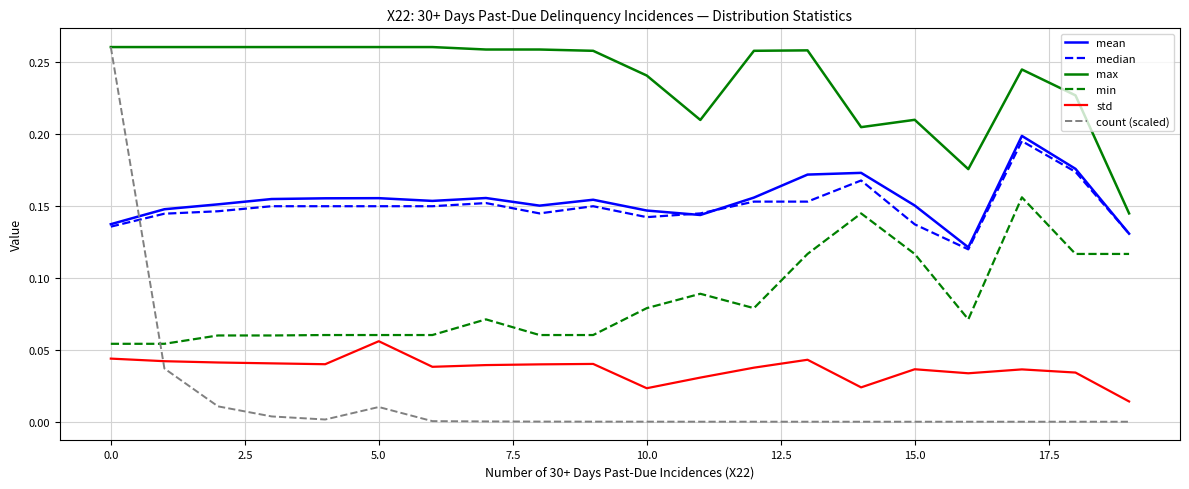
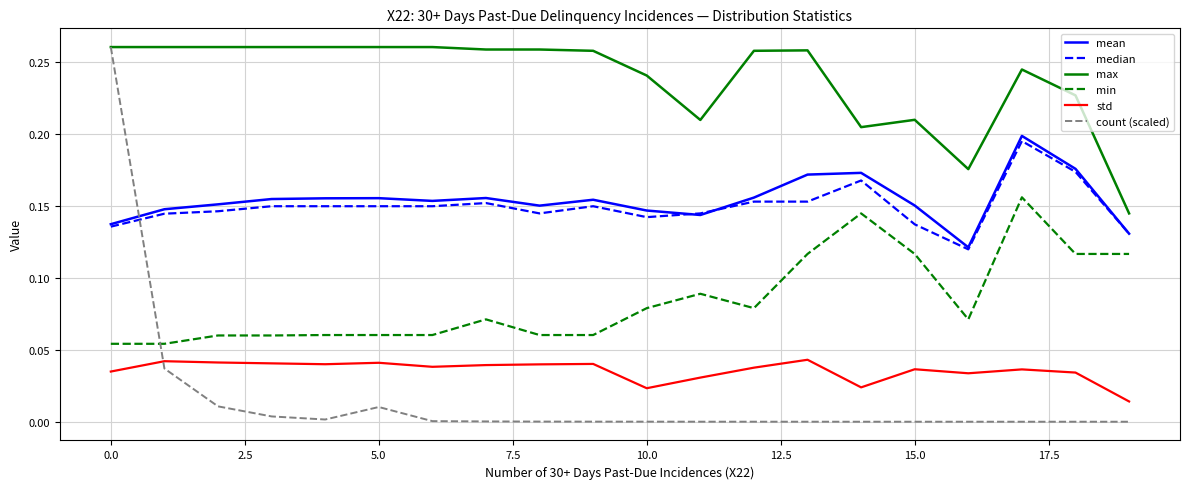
  {
    "std": {
-     "0.0": 0.044,
-     "5.0": 0.056,
+     "0.0": 0.035,
+     "5.0": 0.041,
      "10.0": 0.023,
      "15.0": 0.037
    },
    "count (scaled)": {
      "5.0": 0.010,
      "10.0": 0.000,
      "15.0": 0.000
    }
  }
